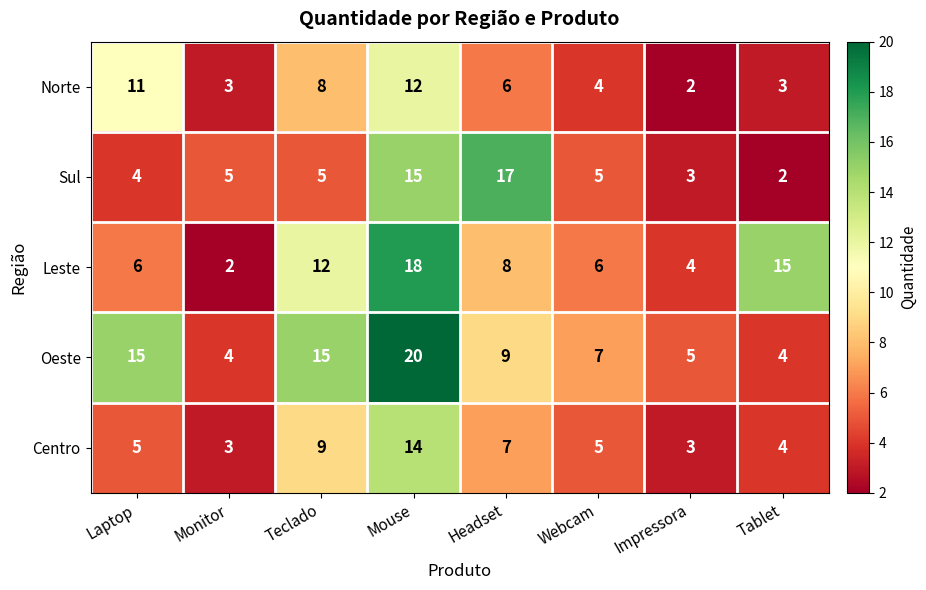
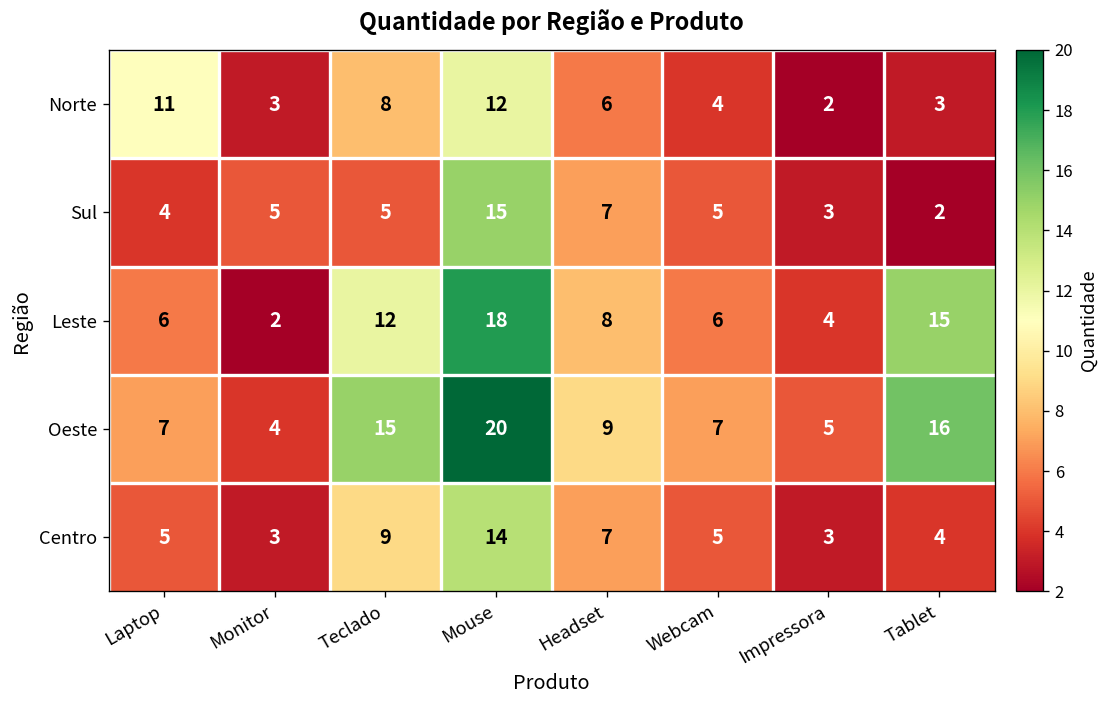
  {
    "Norte": {
      "Laptop": 11,
      "Monitor": 3,
      "Teclado": 8,
      "Mouse": 12,
      "Headset": 6,
      "Webcam": 4,
      "Impressora": 2,
      "Tablet": 3
    },
    "Sul": {
      "Laptop": 4,
      "Monitor": 5,
      "Teclado": 5,
      "Mouse": 15,
-     "Headset": 17,
+     "Headset": 7,
      "Webcam": 5,
      "Impressora": 3,
      "Tablet": 2
    },
    "Leste": {
      "Laptop": 6,
      "Monitor": 2,
      "Teclado": 12,
      "Mouse": 18,
      "Headset": 8,
      "Webcam": 6,
      "Impressora": 4,
      "Tablet": 15
    },
    "Oeste": {
-     "Laptop": 15,
+     "Laptop": 7,
      "Monitor": 4,
      "Teclado": 15,
      "Mouse": 20,
      "Headset": 9,
      "Webcam": 7,
      "Impressora": 5,
-     "Tablet": 4
+     "Tablet": 16
    },
    "Centro": {
      "Laptop": 5,
      "Monitor": 3,
      "Teclado": 9,
      "Mouse": 14,
      "Headset": 7,
      "Webcam": 5,
      "Impressora": 3,
      "Tablet": 4
    }
  }
